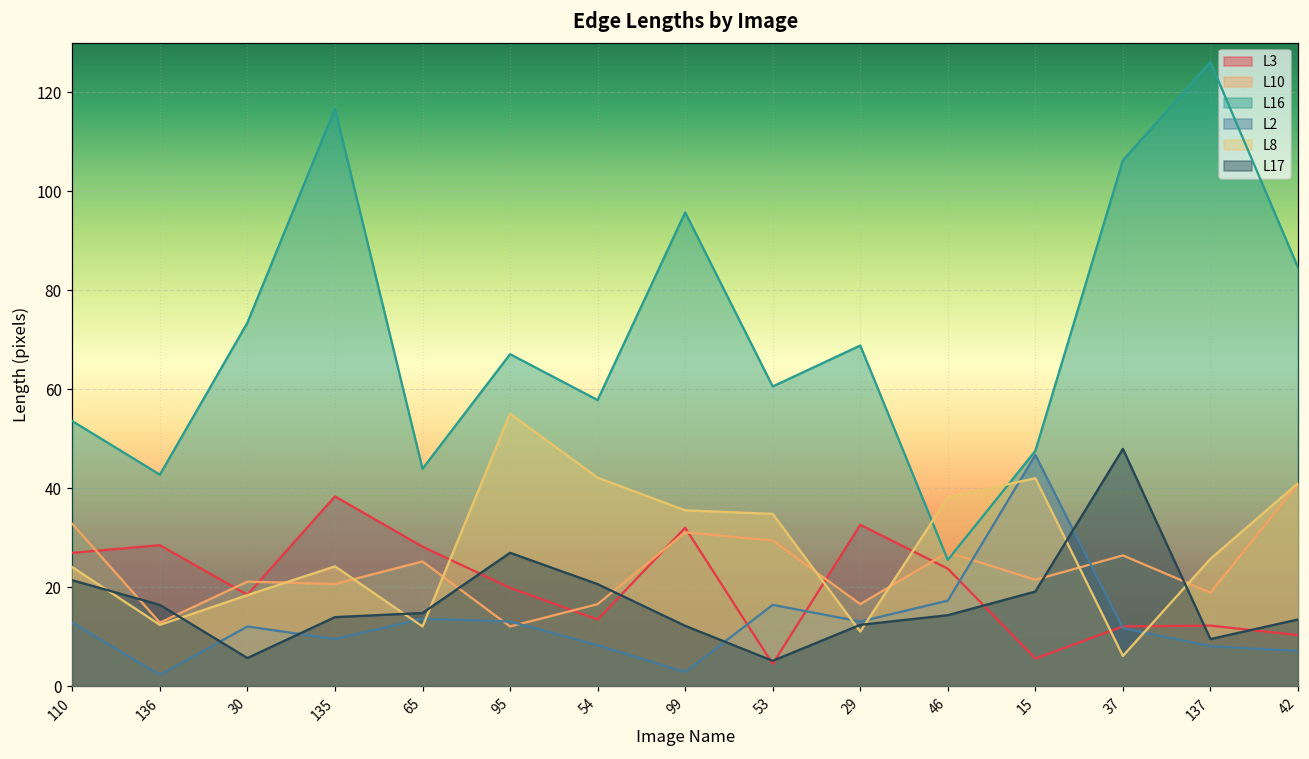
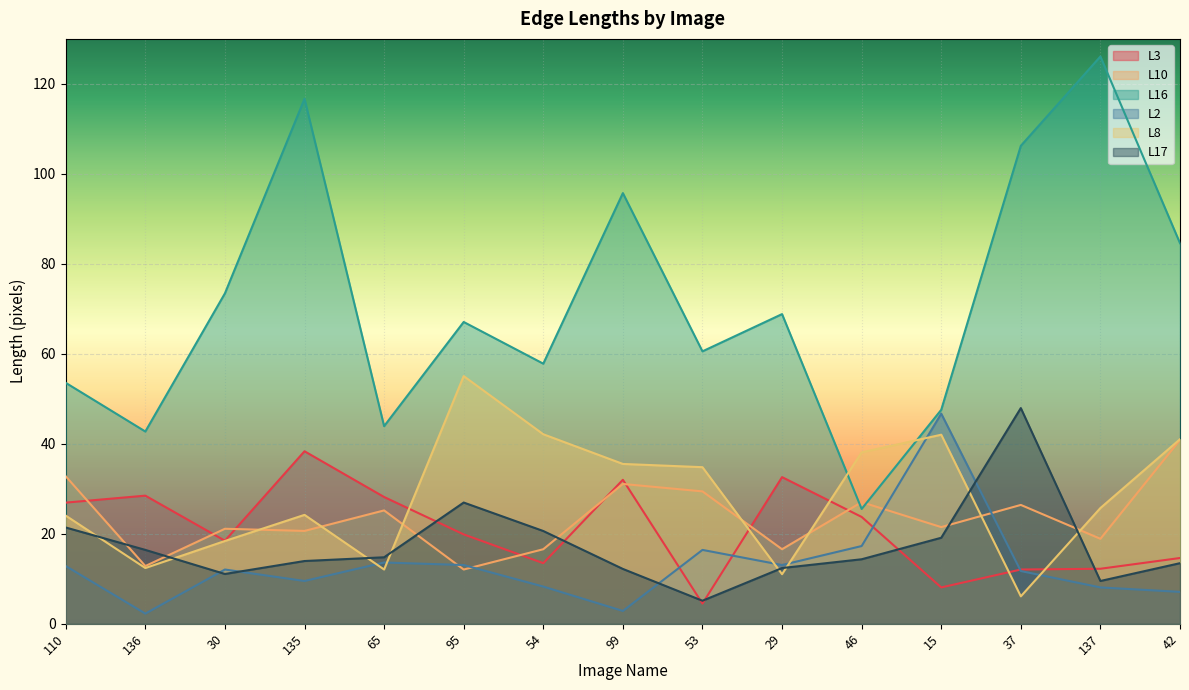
  {
    "L3": {
      "110": 27,
      "136": 28,
      "135": 38,
      "65": 28,
      "95": 20,
      "54": 13,
      "99": 32,
      "53": 4,
      "29": 33,
      "46": 24,
-     "15": 6,
+     "15": 8,
      "137": 12,
-     "42": 10
+     "42": 15
    },
    "L17": {
      "110": 21,
      "136": 16,
-     "30": 6,
+     "30": 11,
      "135": 14,
      "65": 15,
      "95": 27,
      "54": 21,
      "99": 12,
      "53": 5,
      "29": 12,
      "46": 14,
      "15": 19,
      "37": 48,
      "137": 9,
      "42": 13
    }
  }
